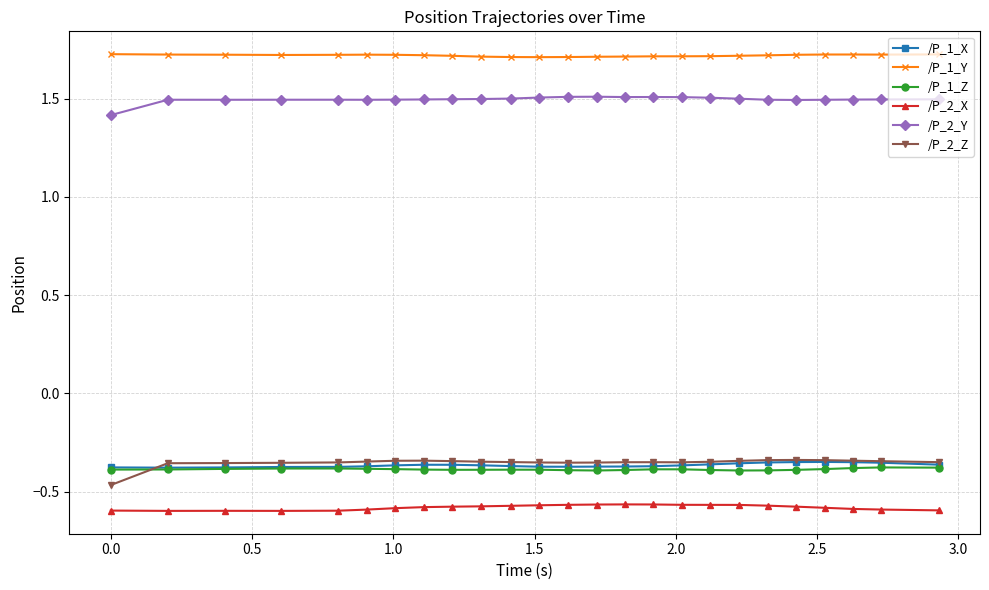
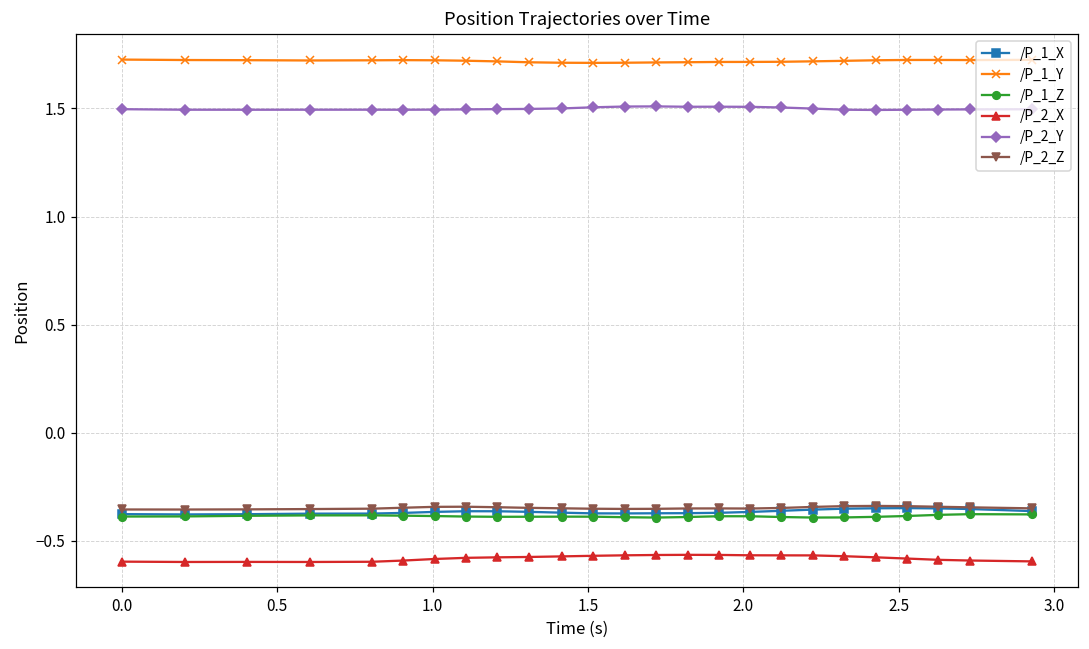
  {
    "/P_1_Y": {
      "0.0": 1.73
    },
    "/P_2_X": {
      "0.0": -0.60
    },
    "/P_2_Y": {
-     "0.0": 1.42
+     "0.0": 1.50
    },
    "/P_2_Z": {
-     "0.0": -0.47
+     "0.0": -0.36
    }
  }
